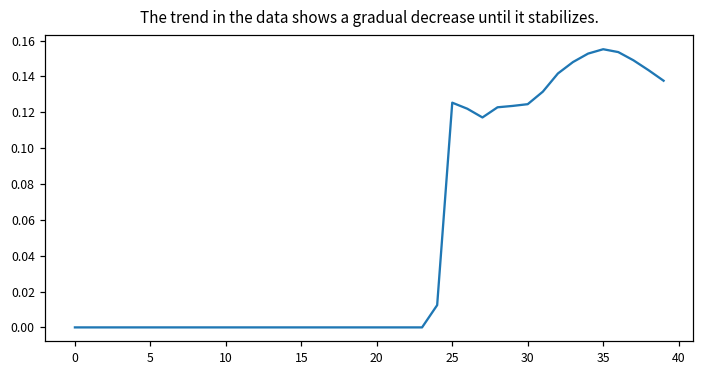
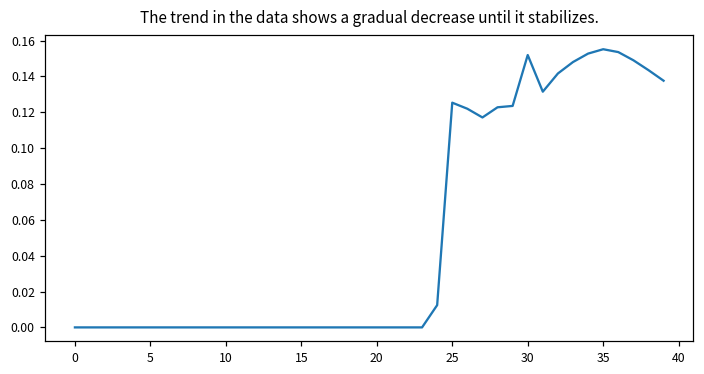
  {
    "0": 0.000,
    "5": 0.000,
    "10": 0.000,
    "15": 0.000,
    "20": 0.000,
    "25": 0.125,
-   "30": 0.125,
+   "30": 0.152,
    "35": 0.155
  }
